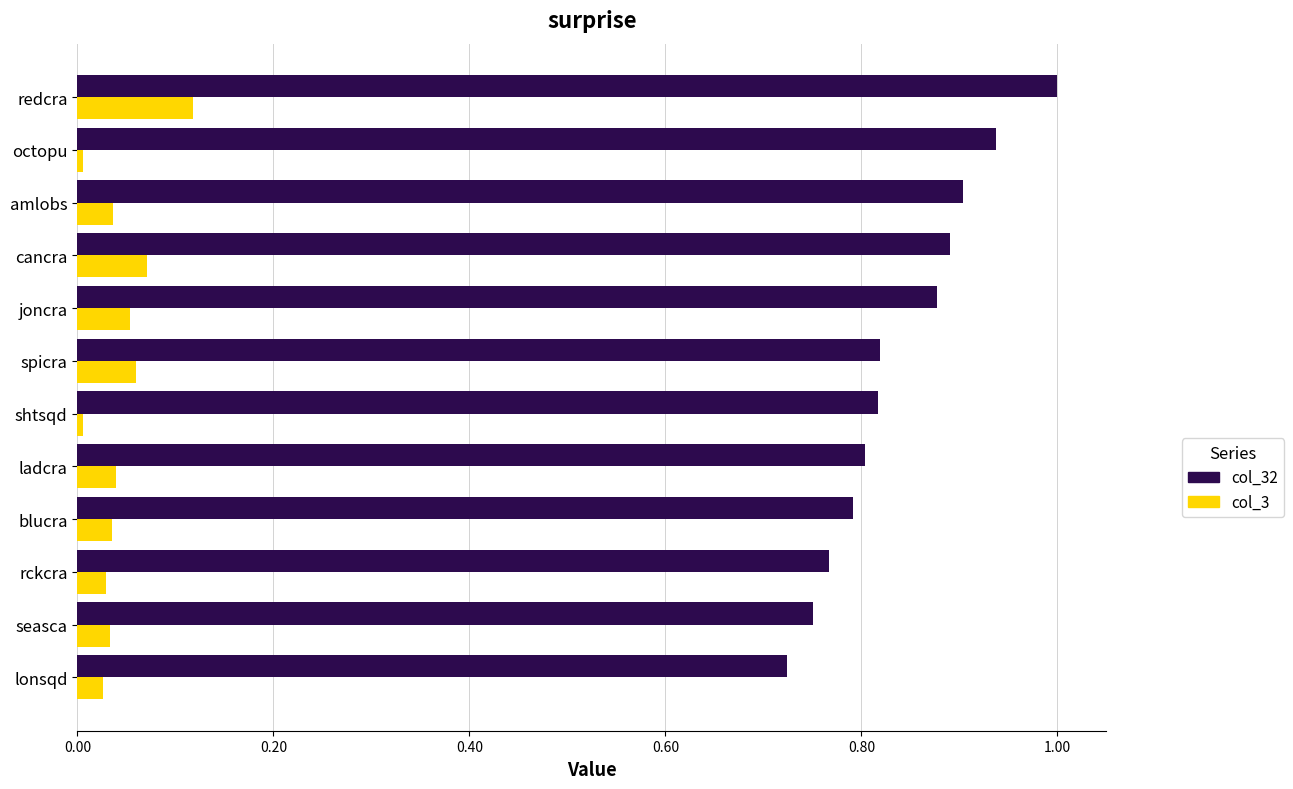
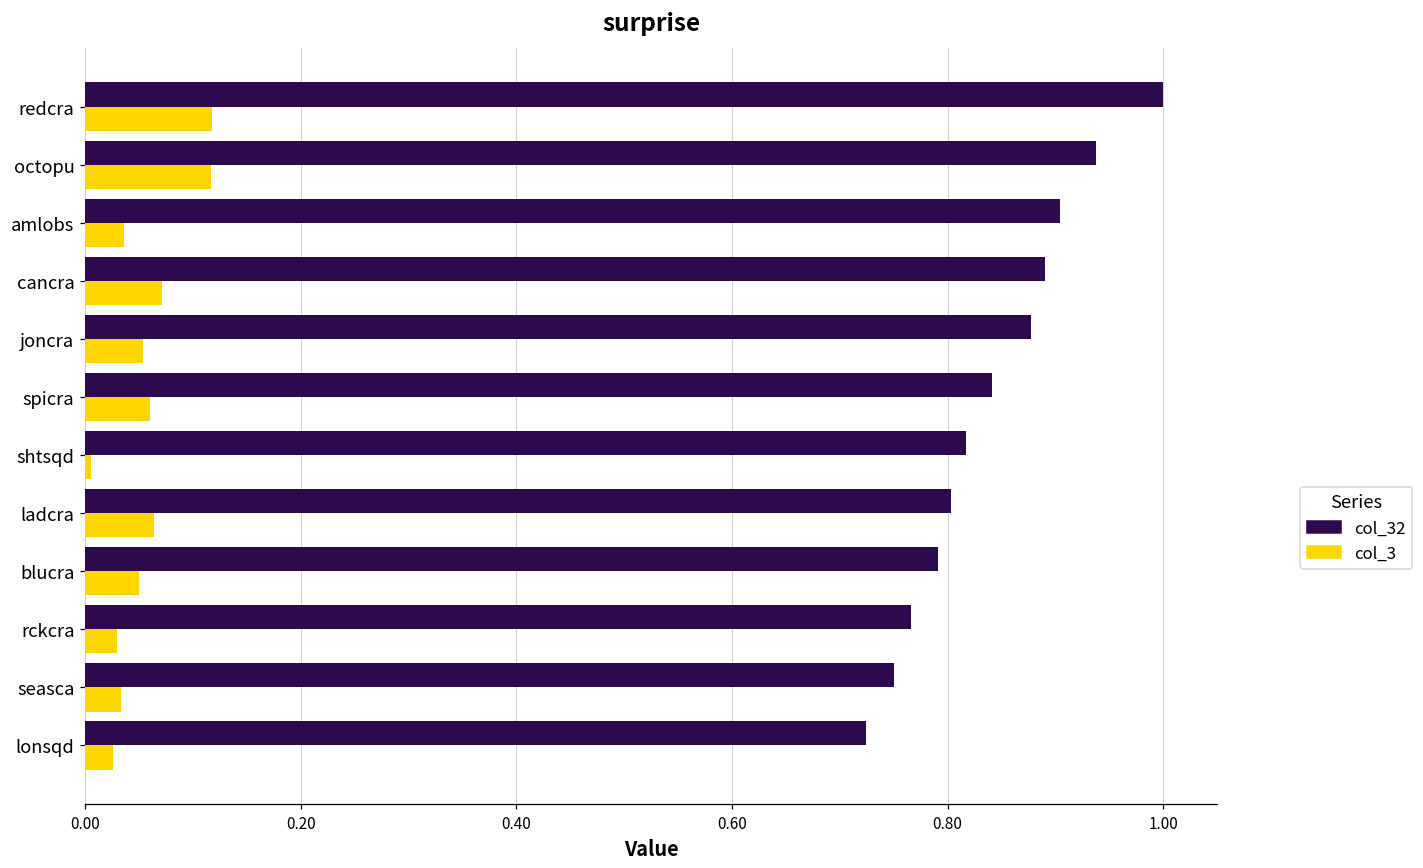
  {
    "col_32": {
      "redcra": 1.00,
      "octopu": 0.94,
      "amlobs": 0.90,
      "cancra": 0.89,
      "joncra": 0.88,
-     "spicra": 0.82,
+     "spicra": 0.84,
      "shtsqd": 0.82,
      "ladcra": 0.80,
      "blucra": 0.79,
      "rckcra": 0.77,
      "seasca": 0.75,
      "lonsqd": 0.72
    },
    "col_3": {
      "redcra": 0.12,
-     "octopu": 0.01,
+     "octopu": 0.12,
      "amlobs": 0.04,
      "cancra": 0.07,
      "joncra": 0.05,
      "spicra": 0.06,
      "shtsqd": 0.01,
-     "ladcra": 0.04,
-     "blucra": 0.04,
+     "ladcra": 0.06,
+     "blucra": 0.05,
      "rckcra": 0.03,
      "seasca": 0.03,
      "lonsqd": 0.03
    }
  }
